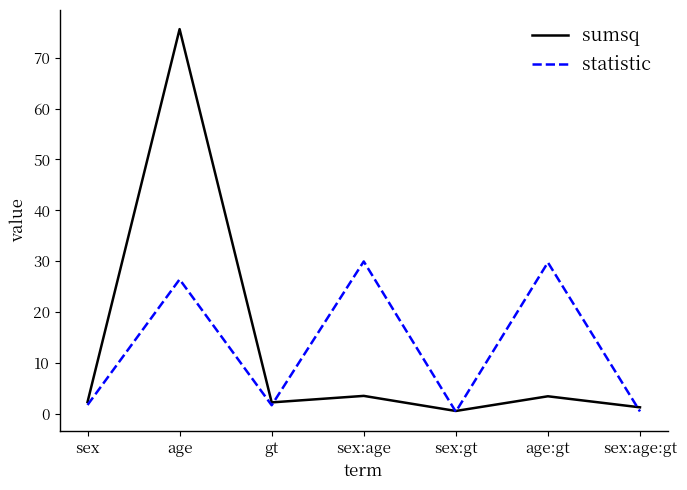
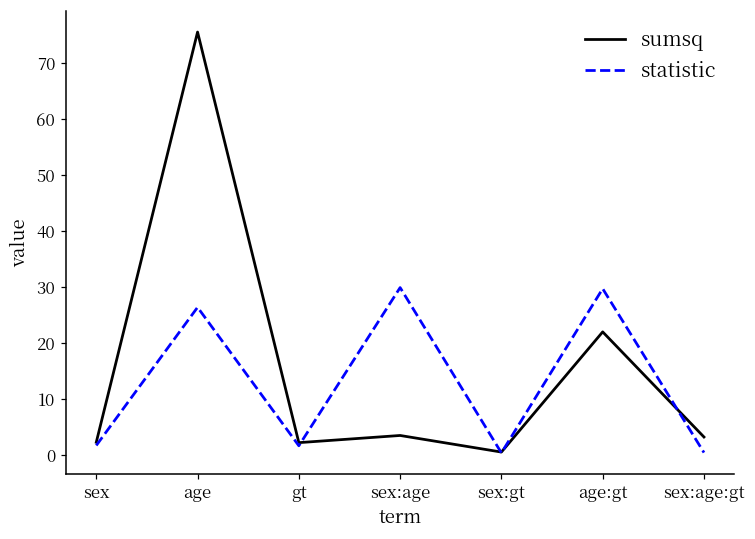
  {
    "sumsq": {
      "sex": 2,
      "age": 76,
      "gt": 2,
      "sex:age": 4,
-     "age:gt": 3,
-     "sex:age:gt": 1
+     "age:gt": 22,
+     "sex:age:gt": 3
    },
    "statistic": {
      "sex": 2,
      "age": 26,
      "gt": 2,
      "sex:age": 30,
      "age:gt": 30,
      "sex:age:gt": 0
    }
  }
